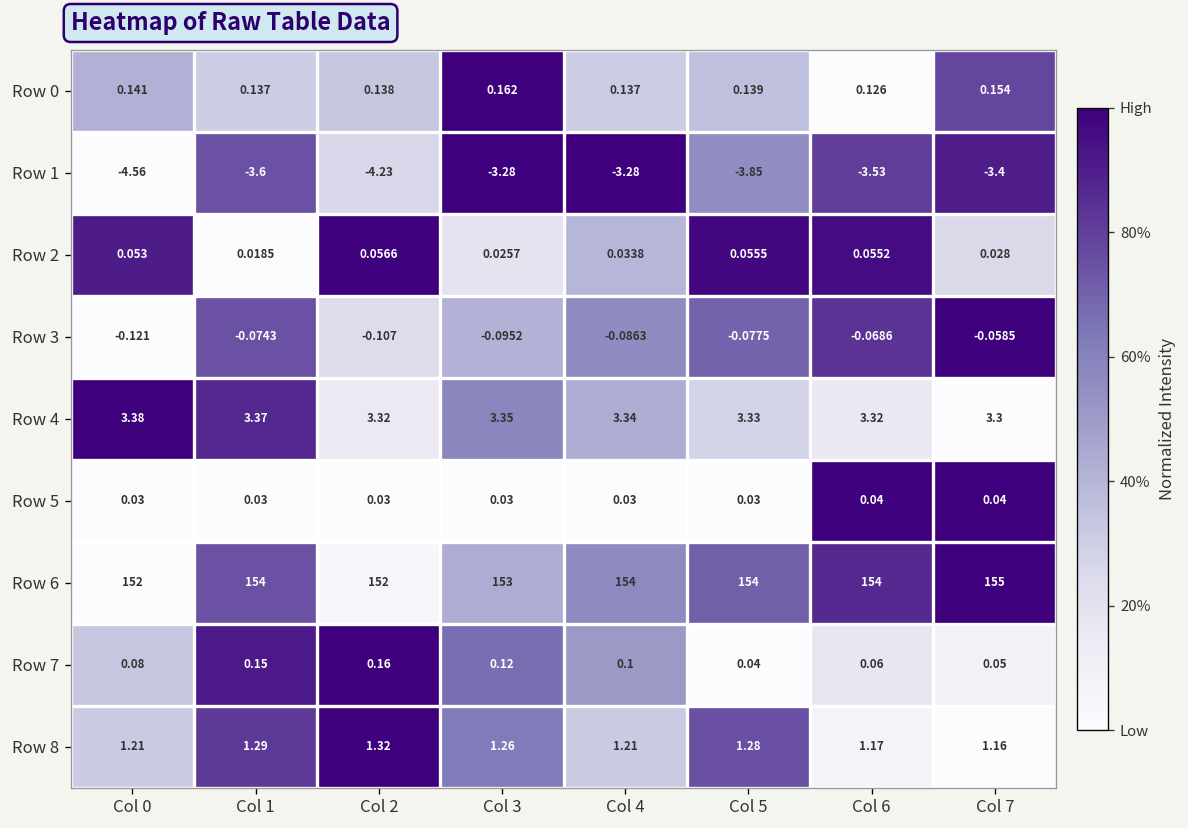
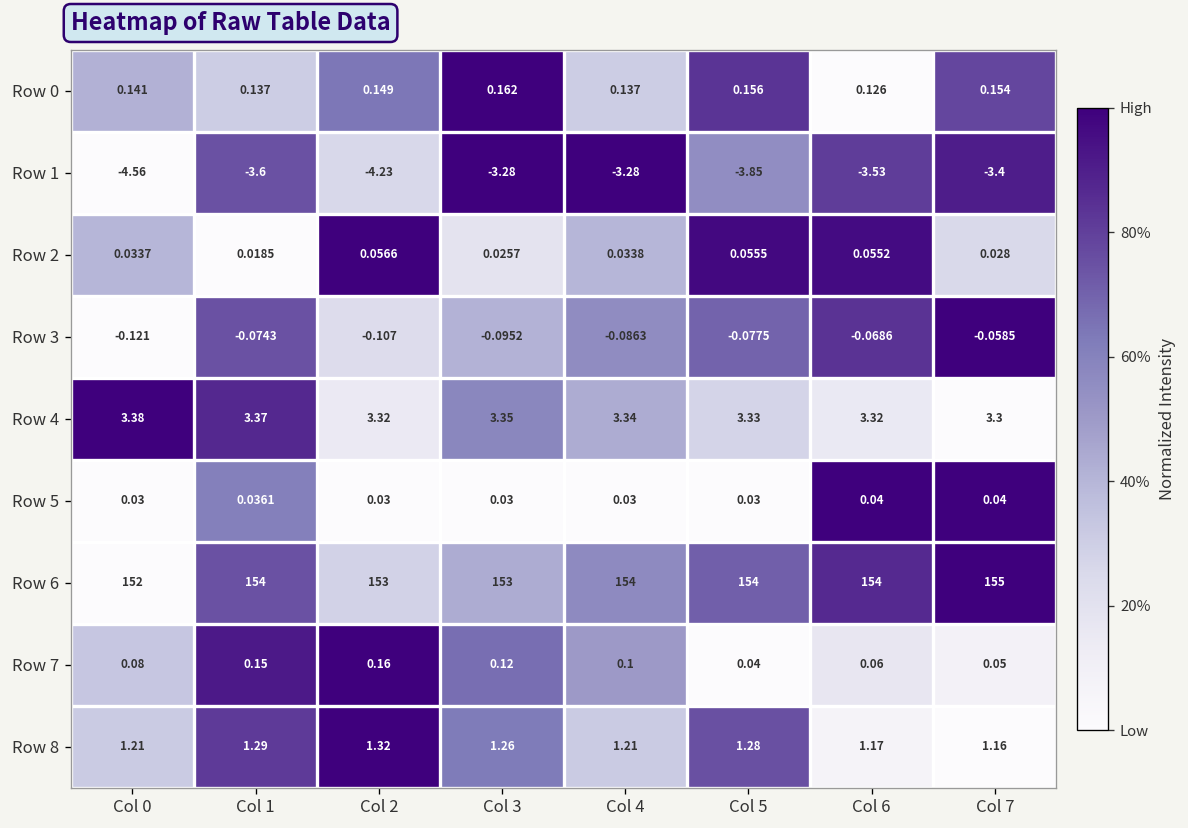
  {
    "Row 0": {
      "Col 0": 0.141,
      "Col 1": 0.137,
-     "Col 2": 0.138,
+     "Col 2": 0.149,
      "Col 3": 0.162,
      "Col 4": 0.137,
-     "Col 5": 0.139,
+     "Col 5": 0.156,
      "Col 6": 0.126,
      "Col 7": 0.154
    },
    "Row 1": {
      "Col 0": -4.56,
      "Col 1": -3.6,
      "Col 2": -4.23,
      "Col 3": -3.28,
      "Col 4": -3.28,
      "Col 5": -3.85,
      "Col 6": -3.53,
      "Col 7": -3.4
    },
    "Row 2": {
-     "Col 0": 0.053,
+     "Col 0": 0.0337,
      "Col 1": 0.0185,
      "Col 2": 0.0566,
      "Col 3": 0.0257,
      "Col 4": 0.0338,
      "Col 5": 0.0555,
      "Col 6": 0.0552,
      "Col 7": 0.028
    },
    "Row 3": {
      "Col 0": -0.121,
      "Col 1": -0.0743,
      "Col 2": -0.107,
      "Col 3": -0.0952,
      "Col 4": -0.0863,
      "Col 5": -0.0775,
      "Col 6": -0.0686,
      "Col 7": -0.0585
    },
    "Row 4": {
      "Col 0": 3.38,
      "Col 1": 3.37,
      "Col 2": 3.32,
      "Col 3": 3.35,
      "Col 4": 3.34,
      "Col 5": 3.33,
      "Col 6": 3.32,
      "Col 7": 3.3
    },
    "Row 5": {
      "Col 0": 0.03,
-     "Col 1": 0.03,
+     "Col 1": 0.0361,
      "Col 2": 0.03,
      "Col 3": 0.03,
      "Col 4": 0.03,
      "Col 5": 0.03,
      "Col 6": 0.04,
      "Col 7": 0.04
    },
    "Row 6": {
      "Col 0": 152,
      "Col 1": 154,
-     "Col 2": 152,
+     "Col 2": 153,
      "Col 3": 153,
      "Col 4": 154,
      "Col 5": 154,
      "Col 6": 154,
      "Col 7": 155
    },
    "Row 7": {
      "Col 0": 0.08,
      "Col 1": 0.15,
      "Col 2": 0.16,
      "Col 3": 0.12,
      "Col 4": 0.1,
      "Col 5": 0.04,
      "Col 6": 0.06,
      "Col 7": 0.05
    },
    "Row 8": {
      "Col 0": 1.21,
      "Col 1": 1.29,
      "Col 2": 1.32,
      "Col 3": 1.26,
      "Col 4": 1.21,
      "Col 5": 1.28,
      "Col 6": 1.17,
      "Col 7": 1.16
    }
  }
